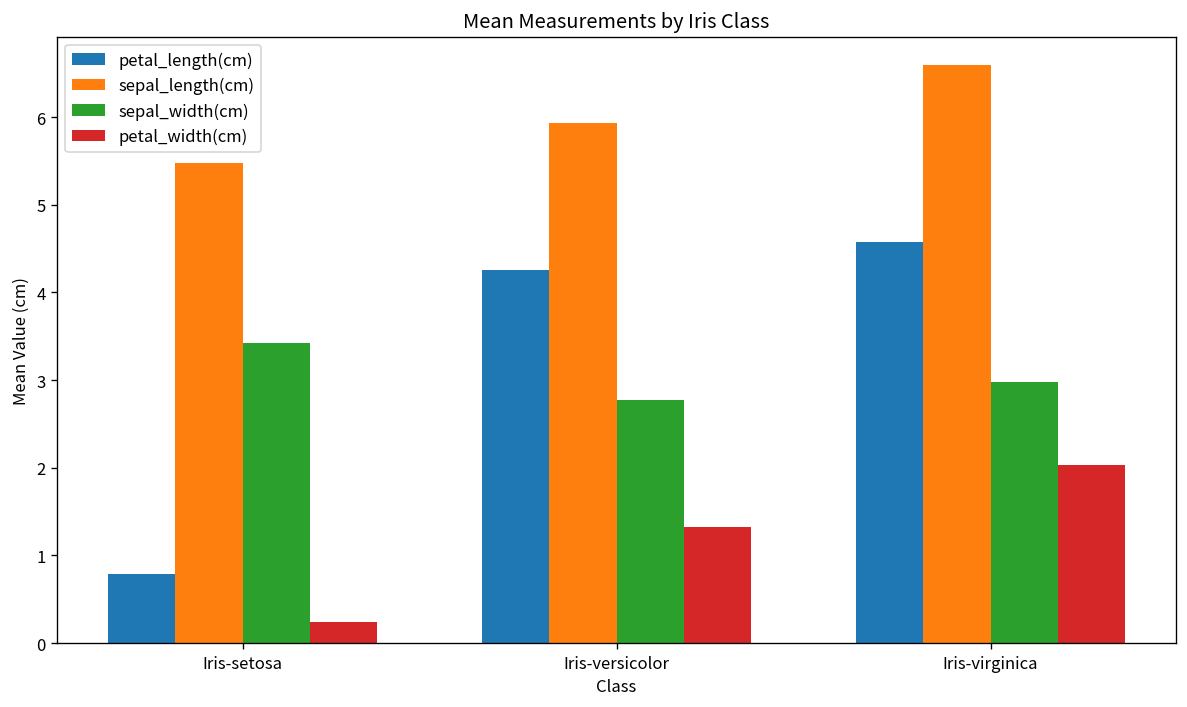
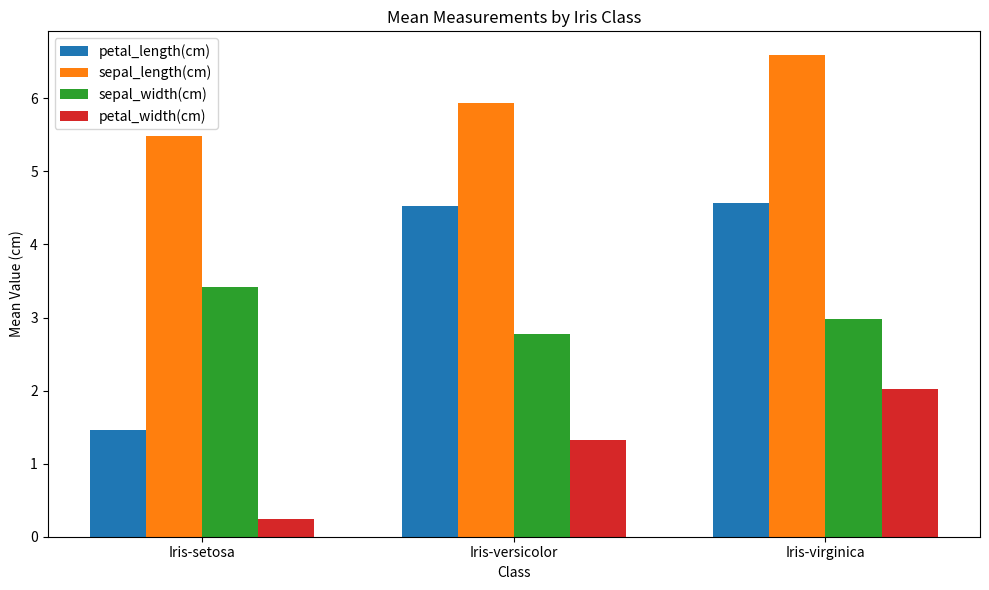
  {
    "petal_length(cm)": {
-     "Iris-setosa": 0.8,
-     "Iris-versicolor": 4.3,
+     "Iris-setosa": 1.5,
+     "Iris-versicolor": 4.5,
      "Iris-virginica": 4.6
    },
    "sepal_length(cm)": {
      "Iris-setosa": 5.5,
      "Iris-versicolor": 5.9,
      "Iris-virginica": 6.6
    },
    "sepal_width(cm)": {
      "Iris-setosa": 3.4,
      "Iris-versicolor": 2.8,
      "Iris-virginica": 3.0
    },
    "petal_width(cm)": {
      "Iris-setosa": 0.2,
      "Iris-versicolor": 1.3,
      "Iris-virginica": 2.0
    }
  }
